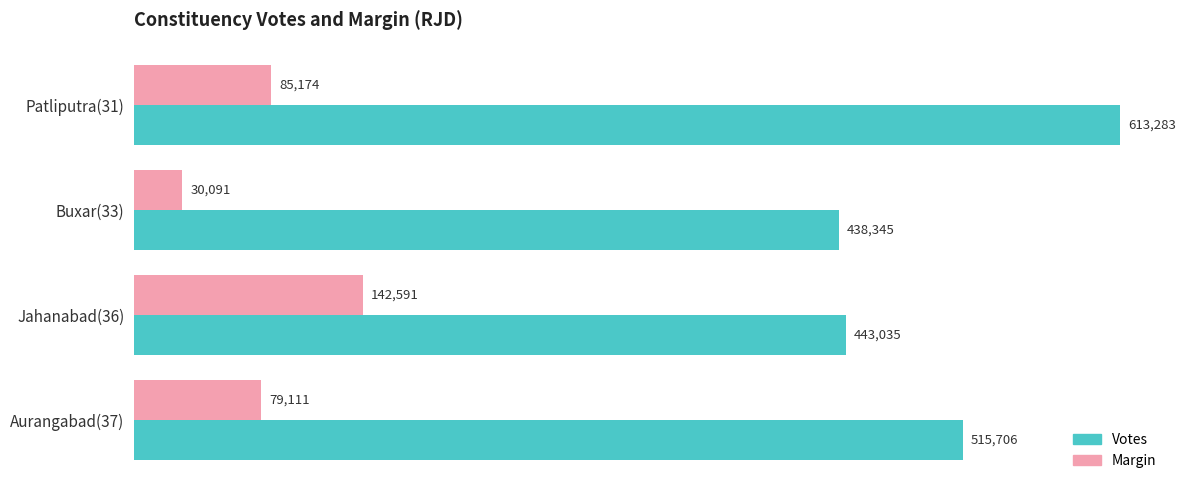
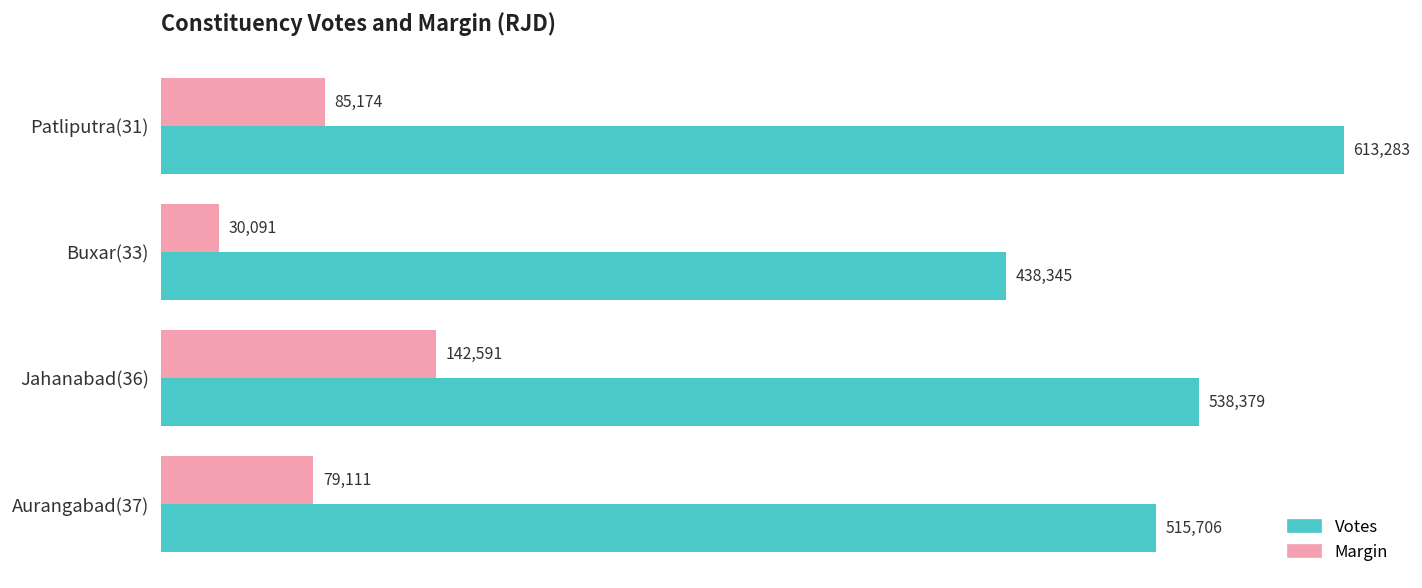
  {
    "Votes": {
      "Patliputra(31)": "613,283",
      "Buxar(33)": "438,345",
-     "Jahanabad(36)": "443,035",
+     "Jahanabad(36)": "538,379",
      "Aurangabad(37)": "515,706"
    },
    "Margin": {
      "Patliputra(31)": "85,174",
      "Buxar(33)": "30,091",
      "Jahanabad(36)": "142,591",
      "Aurangabad(37)": "79,111"
    }
  }
